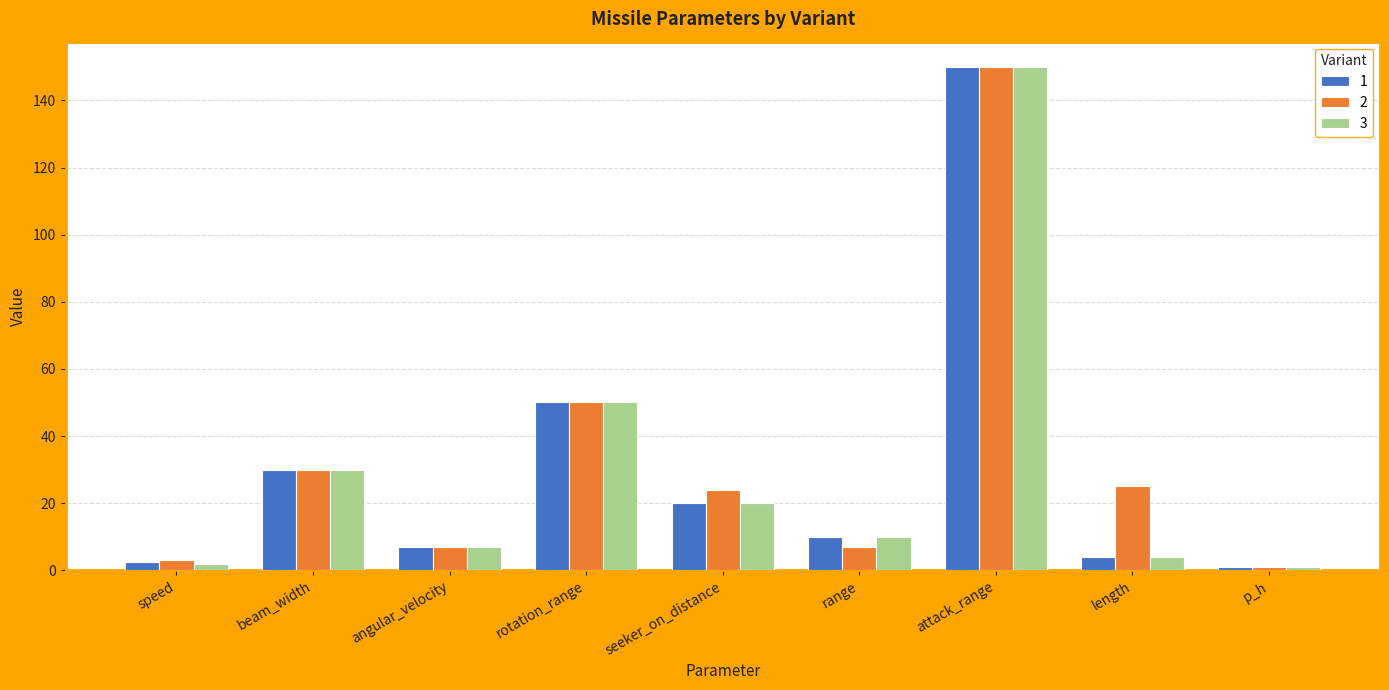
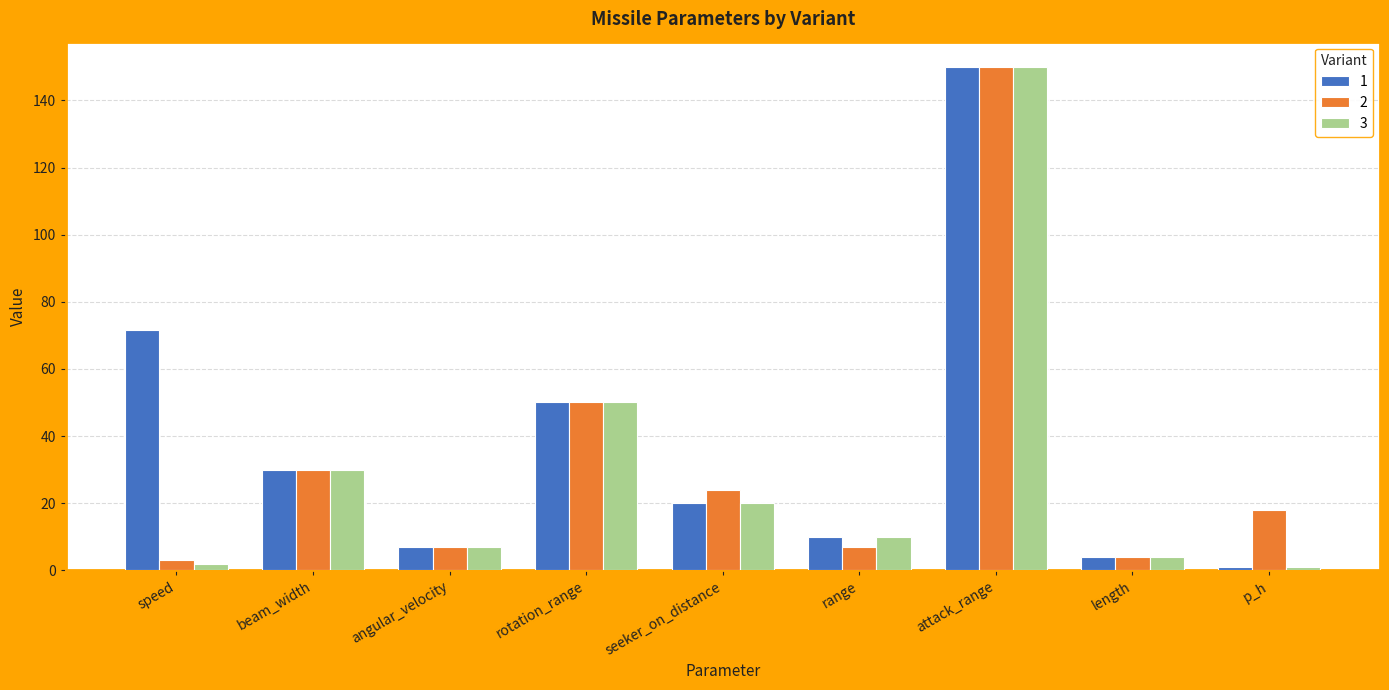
  {
    "1": {
-     "speed": 3,
+     "speed": 72,
      "beam_width": 30,
      "angular_velocity": 7,
      "rotation_range": 50,
      "seeker_on_distance": 20,
      "range": 10,
      "attack_range": 150,
      "length": 4,
      "p_h": 1
    },
    "2": {
      "speed": 3,
      "beam_width": 30,
      "angular_velocity": 7,
      "rotation_range": 50,
      "seeker_on_distance": 24,
      "range": 7,
      "attack_range": 150,
-     "length": 25,
-     "p_h": 1
+     "length": 4,
+     "p_h": 18
    },
    "3": {
      "speed": 2,
      "beam_width": 30,
      "angular_velocity": 7,
      "rotation_range": 50,
      "seeker_on_distance": 20,
      "range": 10,
      "attack_range": 150,
      "length": 4,
      "p_h": 1
    }
  }
